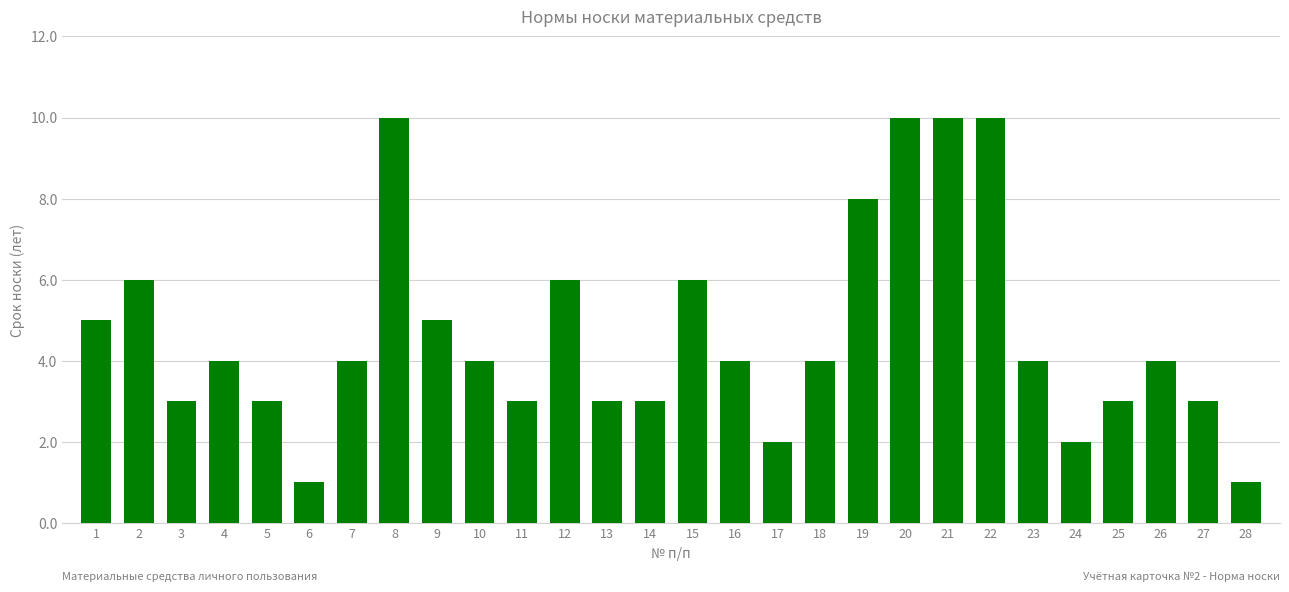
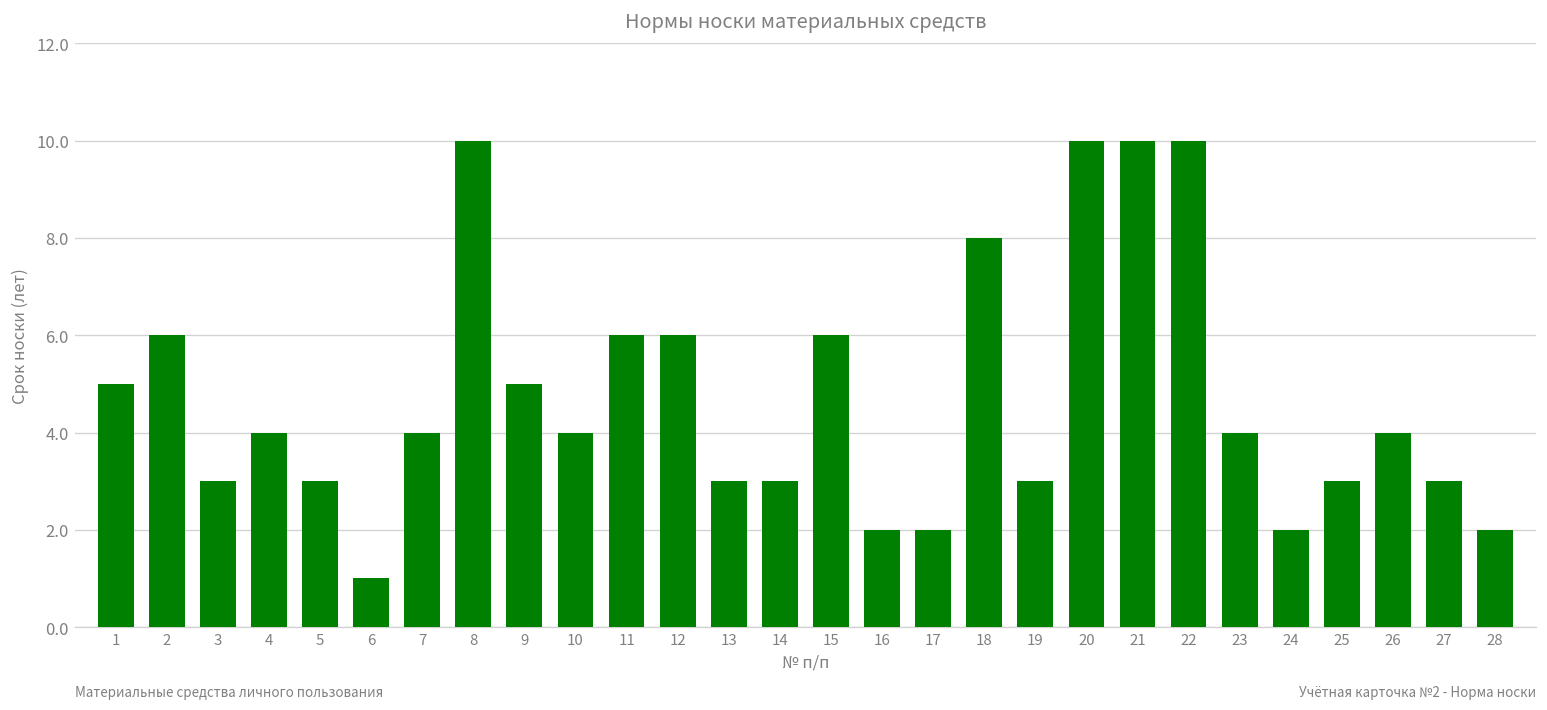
  {
    "1": 5,
    "2": 6,
    "3": 3,
    "4": 4,
    "5": 3,
    "6": 1,
    "7": 4,
    "8": 10,
    "9": 5,
    "10": 4,
-   "11": 3,
+   "11": 6,
    "12": 6,
    "13": 3,
    "14": 3,
    "15": 6,
-   "16": 4,
+   "16": 2,
    "17": 2,
-   "18": 4,
-   "19": 8,
+   "18": 8,
+   "19": 3,
    "20": 10,
    "21": 10,
    "22": 10,
    "23": 4,
    "24": 2,
    "25": 3,
    "26": 4,
    "27": 3,
-   "28": 1
+   "28": 2
  }
